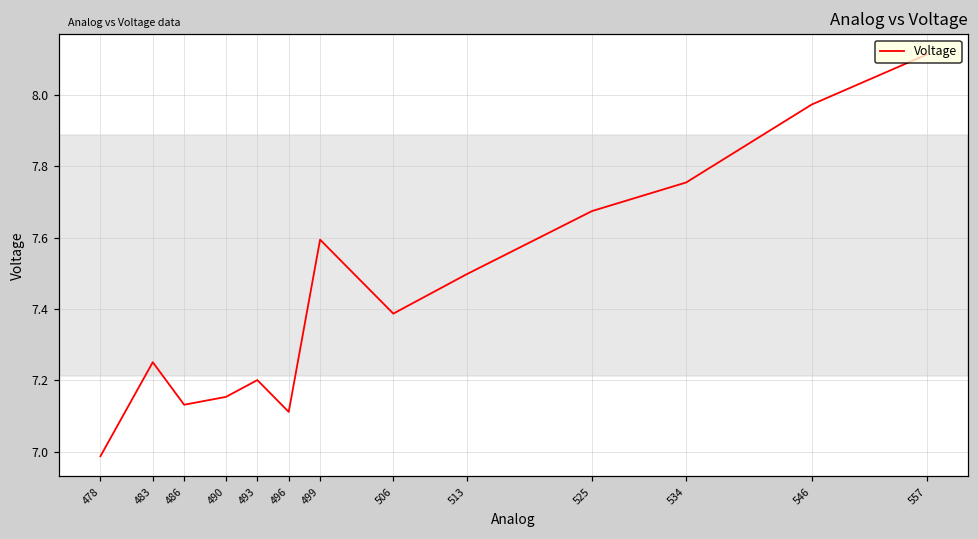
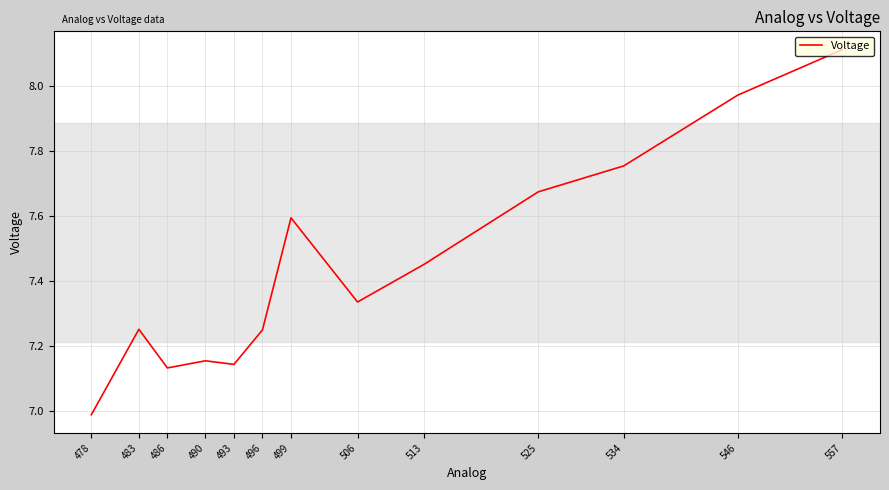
  {
    "478": 6.99,
    "483": 7.25,
    "486": 7.13,
    "490": 7.15,
-   "493": 7.20,
-   "496": 7.11,
+   "493": 7.14,
+   "496": 7.25,
    "499": 7.59,
-   "506": 7.39,
-   "513": 7.50,
+   "506": 7.34,
+   "513": 7.45,
    "525": 7.67,
    "534": 7.75,
    "546": 7.97
  }
